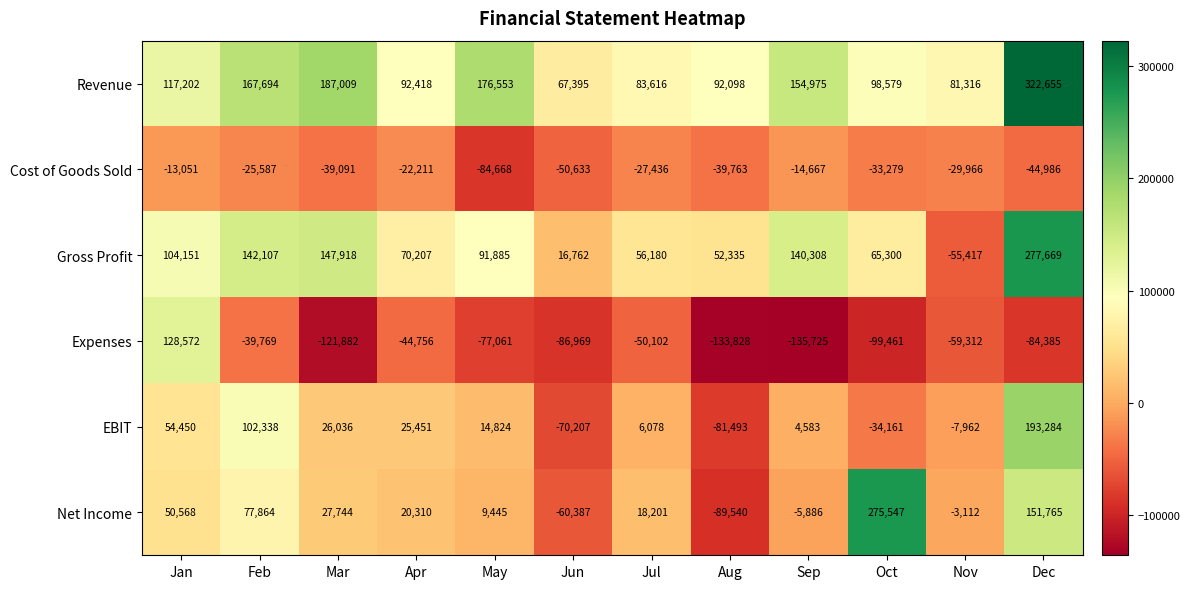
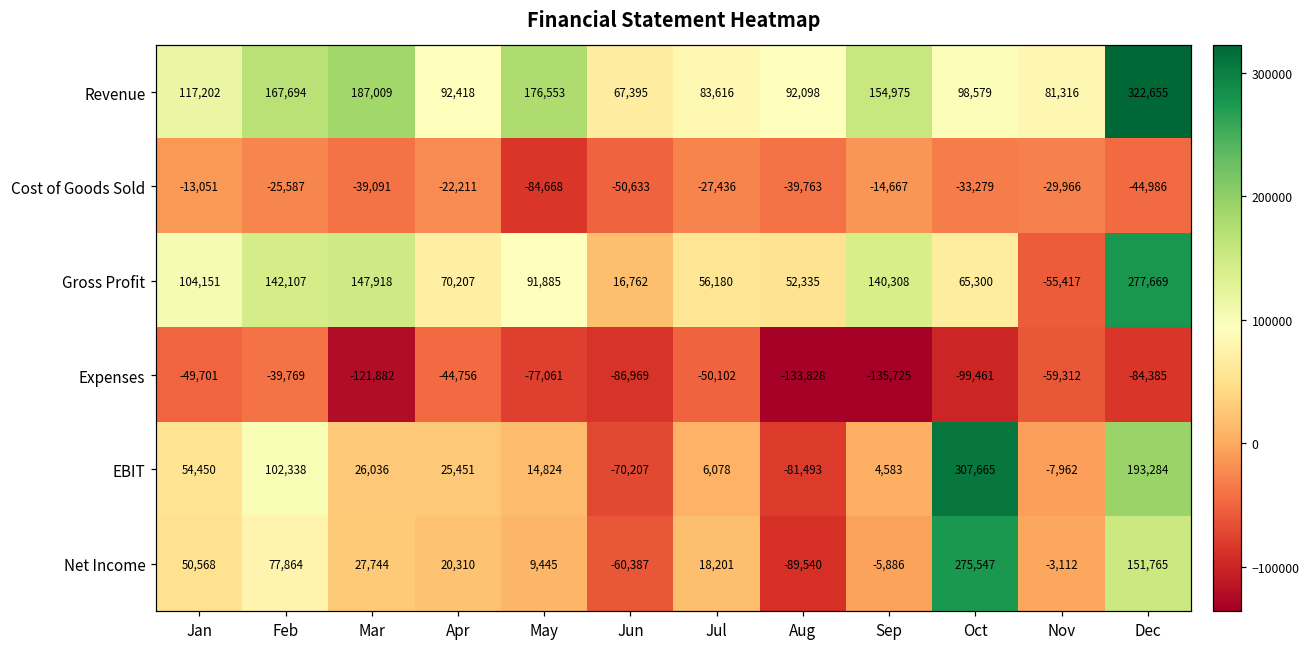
  {
    "Revenue": {
      "Jan": "117,202",
      "Feb": "167,694",
      "Mar": "187,009",
      "Apr": "92,418",
      "May": "176,553",
      "Jun": "67,395",
      "Jul": "83,616",
      "Aug": "92,098",
      "Sep": "154,975",
      "Oct": "98,579",
      "Nov": "81,316",
      "Dec": "322,655"
    },
    "Cost of Goods Sold": {
      "Jan": "-13,051",
      "Feb": "-25,587",
      "Mar": "-39,091",
      "Apr": "-22,211",
      "May": "-84,668",
      "Jun": "-50,633",
      "Jul": "-27,436",
      "Aug": "-39,763",
      "Sep": "-14,667",
      "Oct": "-33,279",
      "Nov": "-29,966",
      "Dec": "-44,986"
    },
    "Gross Profit": {
      "Jan": "104,151",
      "Feb": "142,107",
      "Mar": "147,918",
      "Apr": "70,207",
      "May": "91,885",
      "Jun": "16,762",
      "Jul": "56,180",
      "Aug": "52,335",
      "Sep": "140,308",
      "Oct": "65,300",
      "Nov": "-55,417",
      "Dec": "277,669"
    },
    "Expenses": {
-     "Jan": "128,572",
+     "Jan": "-49,701",
      "Feb": "-39,769",
      "Mar": "-121,882",
      "Apr": "-44,756",
      "May": "-77,061",
      "Jun": "-86,969",
      "Jul": "-50,102",
      "Aug": "-133,828",
      "Sep": "-135,725",
      "Oct": "-99,461",
      "Nov": "-59,312",
      "Dec": "-84,385"
    },
    "EBIT": {
      "Jan": "54,450",
      "Feb": "102,338",
      "Mar": "26,036",
      "Apr": "25,451",
      "May": "14,824",
      "Jun": "-70,207",
      "Jul": "6,078",
      "Aug": "-81,493",
      "Sep": "4,583",
-     "Oct": "-34,161",
+     "Oct": "307,665",
      "Nov": "-7,962",
      "Dec": "193,284"
    },
    "Net Income": {
      "Jan": "50,568",
      "Feb": "77,864",
      "Mar": "27,744",
      "Apr": "20,310",
      "May": "9,445",
      "Jun": "-60,387",
      "Jul": "18,201",
      "Aug": "-89,540",
      "Sep": "-5,886",
      "Oct": "275,547",
      "Nov": "-3,112",
      "Dec": "151,765"
    }
  }
